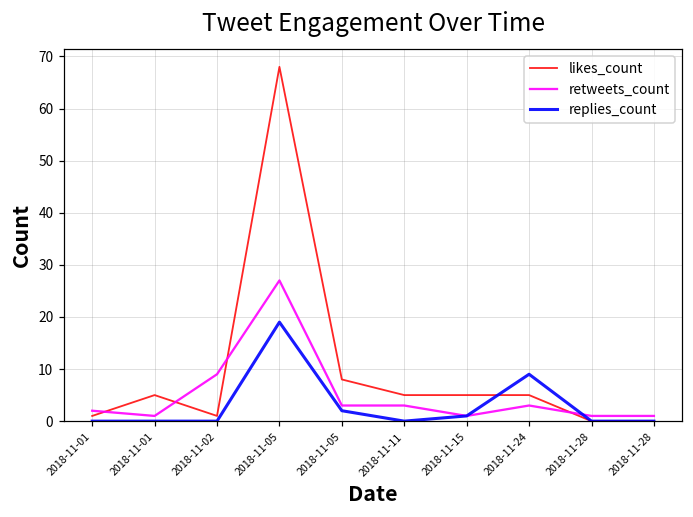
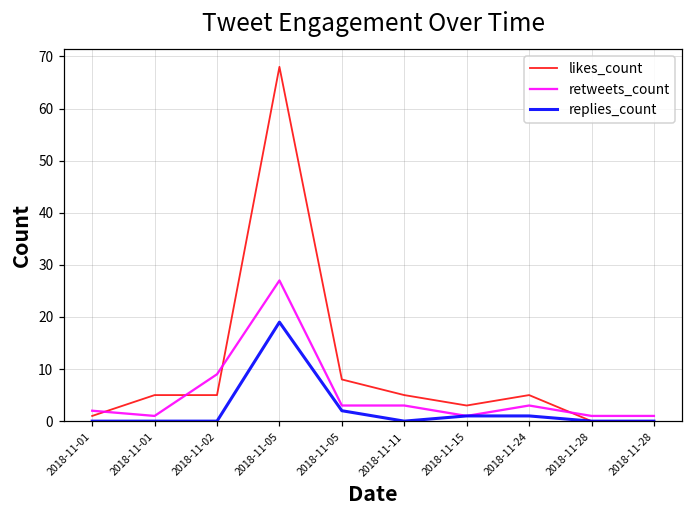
  {
    "likes_count": {
-     "2018-11-02": 1,
+     "2018-11-02": 5,
      "2018-11-11": 5,
-     "2018-11-15": 5,
+     "2018-11-15": 3,
      "2018-11-24": 5
    },
    "retweets_count": {
      "2018-11-02": 9,
      "2018-11-11": 3,
      "2018-11-24": 3
    },
    "replies_count": {
      "2018-11-02": 0,
      "2018-11-11": 0,
-     "2018-11-24": 9
+     "2018-11-24": 1
    }
  }
